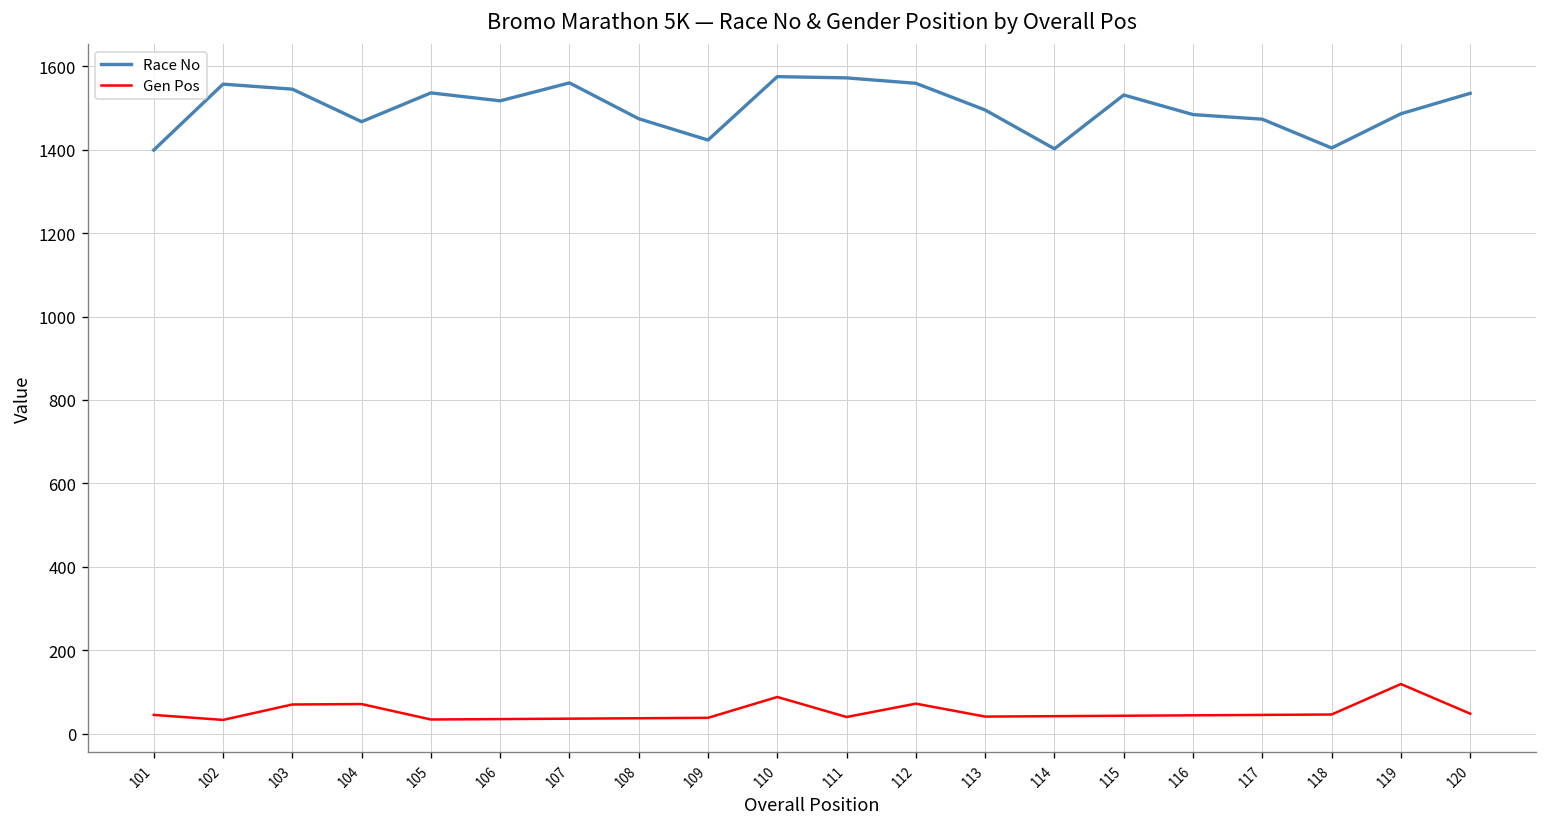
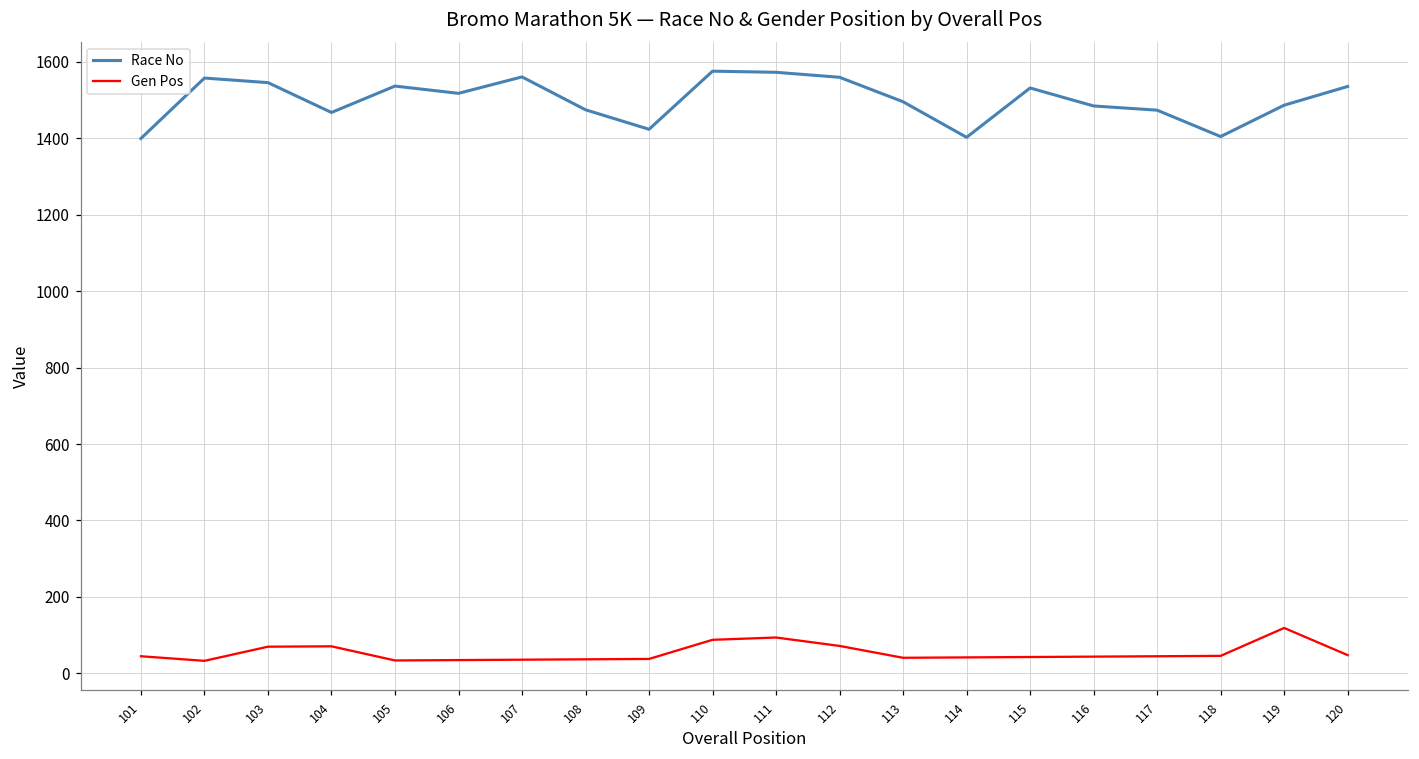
  {
    "Race No": {
      "101": 1400,
      "102": 1560,
      "103": 1550,
      "104": 1470,
      "105": 1540,
      "106": 1520,
      "107": 1560,
      "108": 1470,
      "109": 1420,
      "110": 1580,
      "111": 1570,
      "112": 1560,
      "113": 1500,
      "114": 1400,
      "115": 1530,
      "116": 1480,
      "117": 1470,
      "118": 1400,
      "119": 1490,
      "120": 1540
    },
    "Gen Pos": {
      "101": 50,
      "102": 30,
      "103": 70,
      "104": 70,
      "105": 30,
      "106": 40,
      "107": 40,
      "108": 40,
      "109": 40,
      "110": 90,
-     "111": 40,
+     "111": 90,
      "112": 70,
      "113": 40,
      "114": 40,
      "115": 40,
      "116": 40,
      "117": 50,
      "118": 50,
      "119": 120,
      "120": 50
    }
  }
